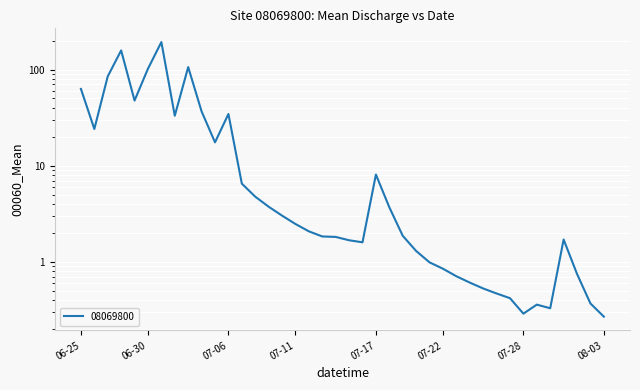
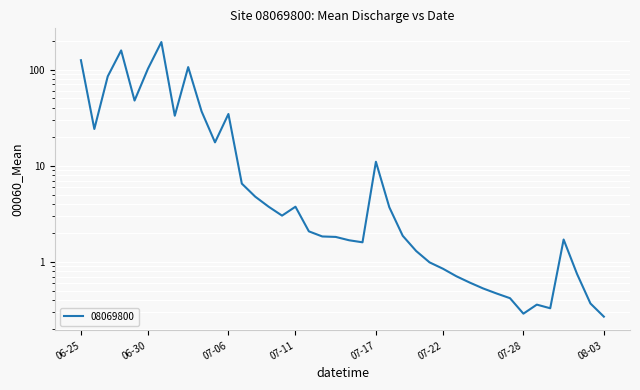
  {
-   "06-25": 60,
+   "06-25": 130,
    "06-30": 100,
    "07-06": 35,
-   "07-11": 2.5,
-   "07-17": 8,
+   "07-11": 3.8,
+   "07-17": 11,
    "07-22": 0.9,
    "07-28": 0.3,
    "08-03": 0.27
  }
